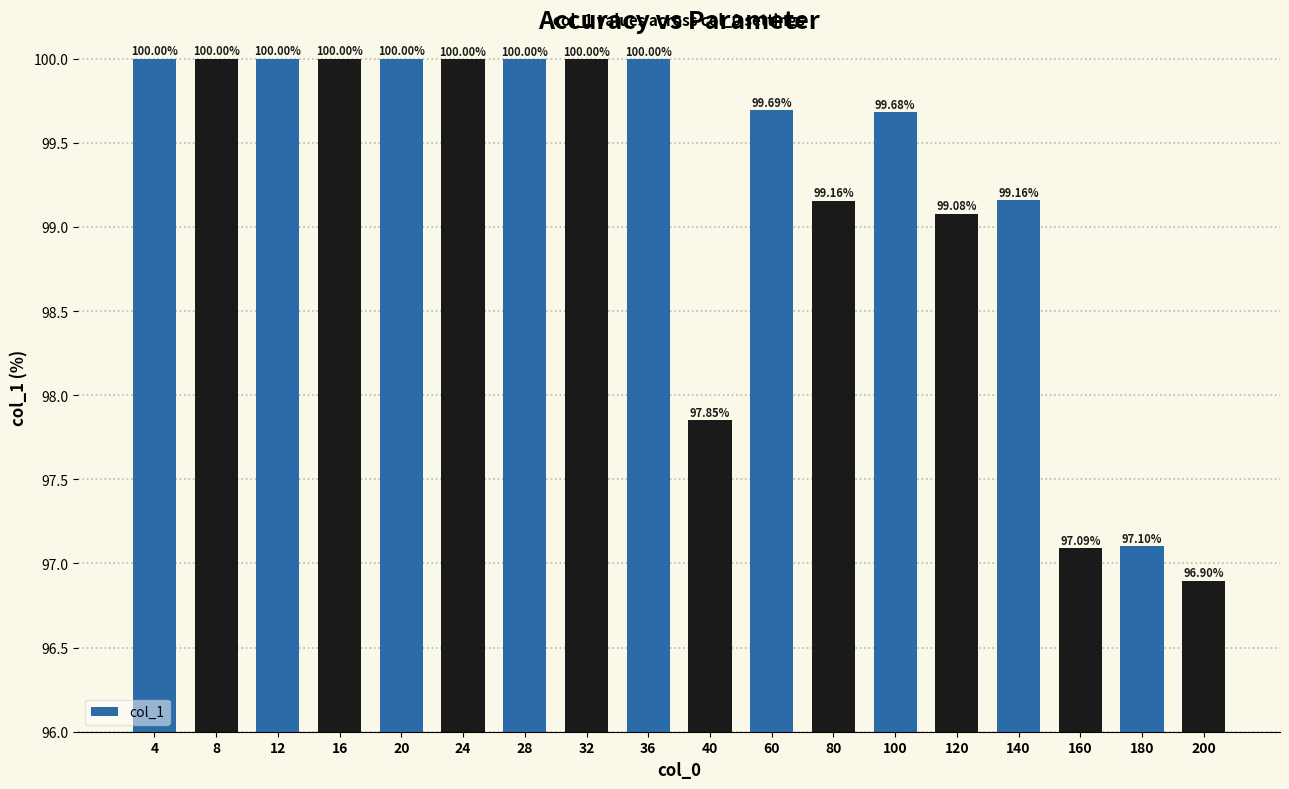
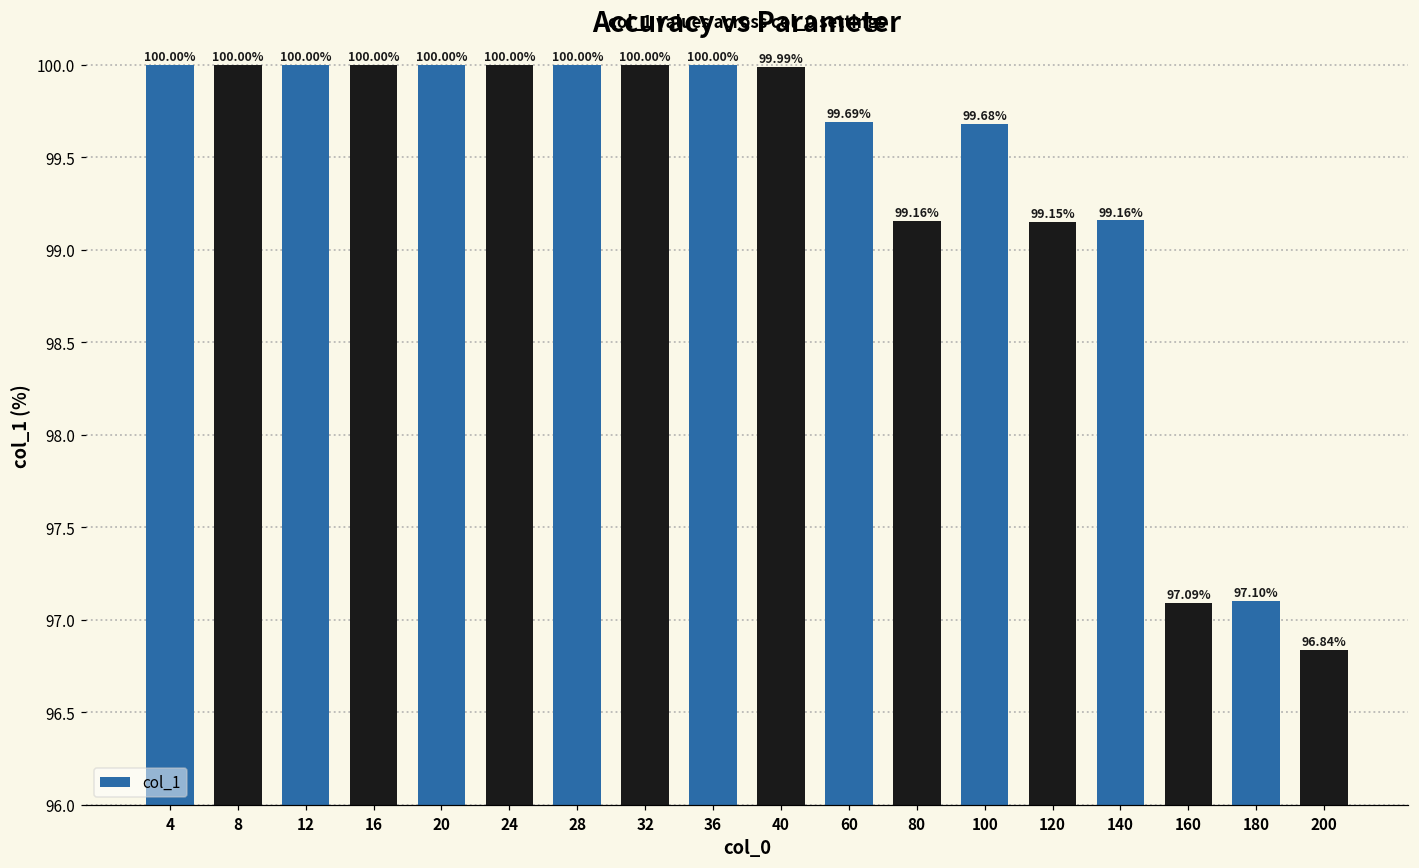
  {
    "4": "100.00%",
    "8": "100.00%",
    "12": "100.00%",
    "16": "100.00%",
    "20": "100.00%",
    "24": "100.00%",
    "28": "100.00%",
    "32": "100.00%",
    "36": "100.00%",
-   "40": "97.85%",
+   "40": "99.99%",
    "60": "99.69%",
    "80": "99.16%",
    "100": "99.68%",
-   "120": "99.08%",
+   "120": "99.15%",
    "140": "99.16%",
    "160": "97.09%",
    "180": "97.10%",
-   "200": "96.90%"
+   "200": "96.84%"
  }
